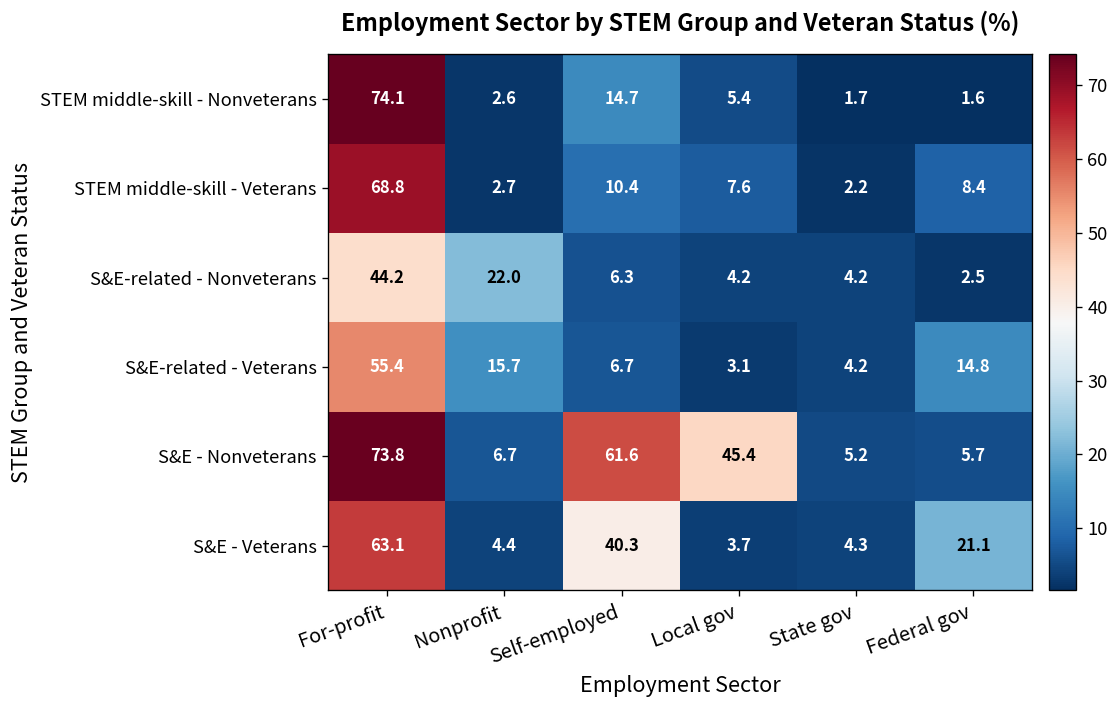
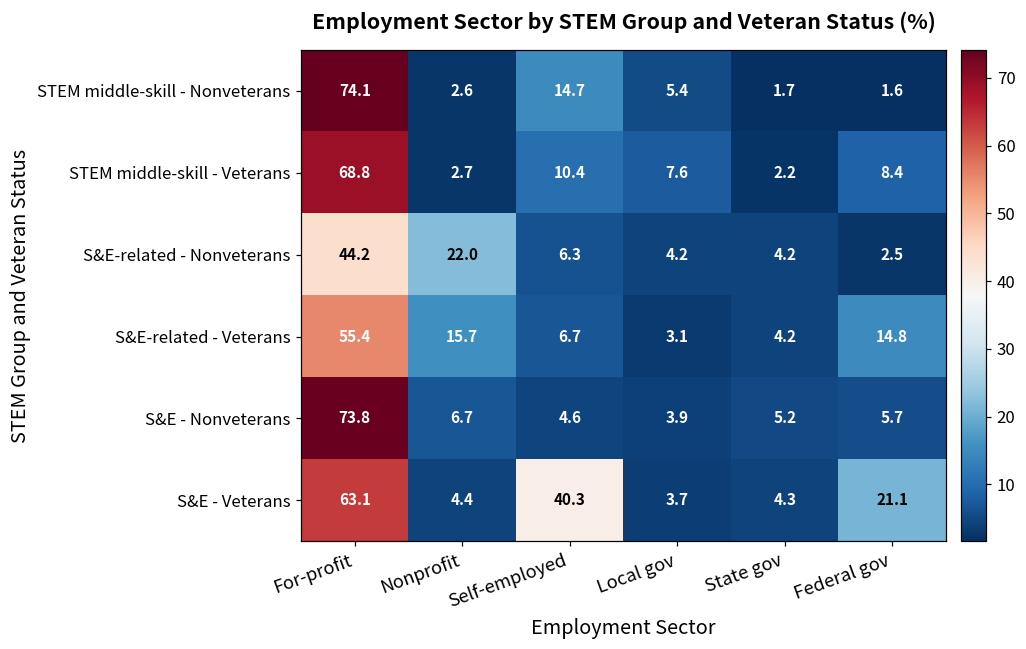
  {
    "STEM middle-skill - Nonveterans": {
      "For-profit": 74.1,
      "Nonprofit": 2.6,
      "Self-employed": 14.7,
      "Local gov": 5.4,
      "State gov": 1.7,
      "Federal gov": 1.6
    },
    "STEM middle-skill - Veterans": {
      "For-profit": 68.8,
      "Nonprofit": 2.7,
      "Self-employed": 10.4,
      "Local gov": 7.6,
      "State gov": 2.2,
      "Federal gov": 8.4
    },
    "S&E-related - Nonveterans": {
      "For-profit": 44.2,
      "Nonprofit": 22.0,
      "Self-employed": 6.3,
      "Local gov": 4.2,
      "State gov": 4.2,
      "Federal gov": 2.5
    },
    "S&E-related - Veterans": {
      "For-profit": 55.4,
      "Nonprofit": 15.7,
      "Self-employed": 6.7,
      "Local gov": 3.1,
      "State gov": 4.2,
      "Federal gov": 14.8
    },
    "S&E - Nonveterans": {
      "For-profit": 73.8,
      "Nonprofit": 6.7,
-     "Self-employed": 61.6,
-     "Local gov": 45.4,
+     "Self-employed": 4.6,
+     "Local gov": 3.9,
      "State gov": 5.2,
      "Federal gov": 5.7
    },
    "S&E - Veterans": {
      "For-profit": 63.1,
      "Nonprofit": 4.4,
      "Self-employed": 40.3,
      "Local gov": 3.7,
      "State gov": 4.3,
      "Federal gov": 21.1
    }
  }
